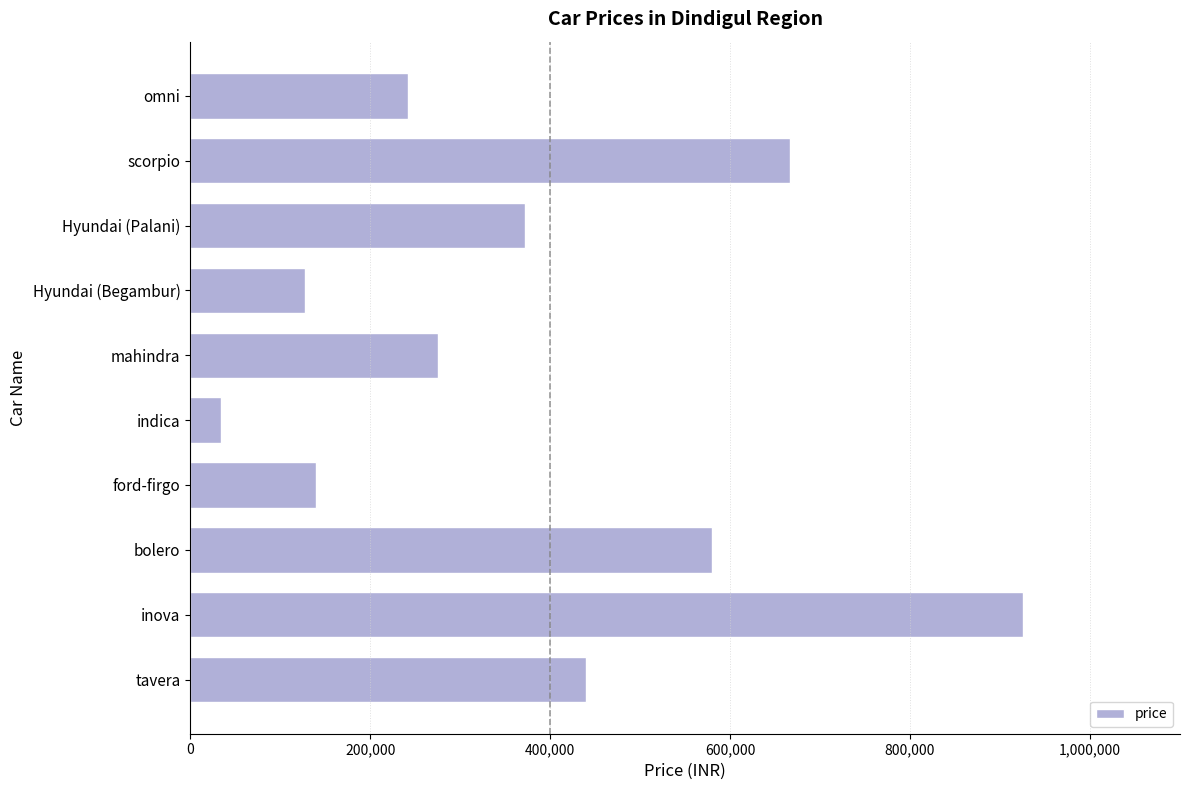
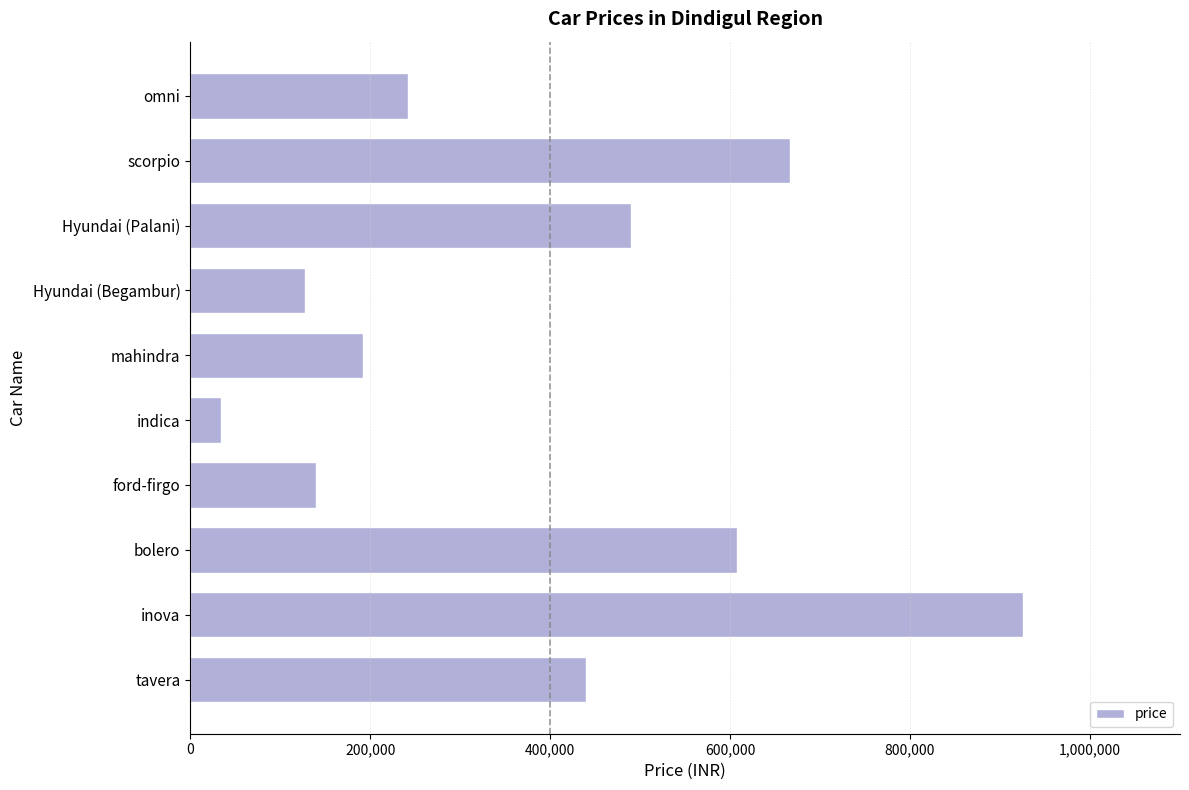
  {
    "omni": "240,000",
    "scorpio": "670,000",
-   "Hyundai (Palani)": "370,000",
+   "Hyundai (Palani)": "490,000",
    "Hyundai (Begambur)": "130,000",
-   "mahindra": "280,000",
+   "mahindra": "190,000",
    "indica": "30,000",
    "ford-firgo": "140,000",
-   "bolero": "580,000",
+   "bolero": "610,000",
    "inova": "930,000",
    "tavera": "440,000"
  }
